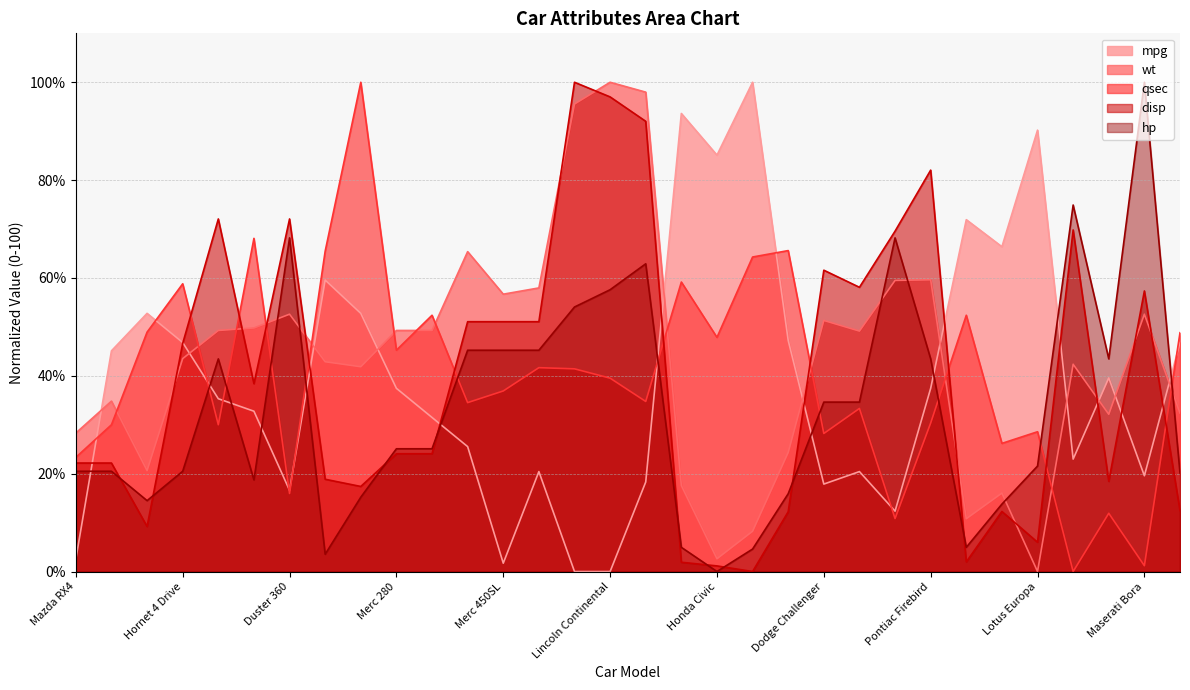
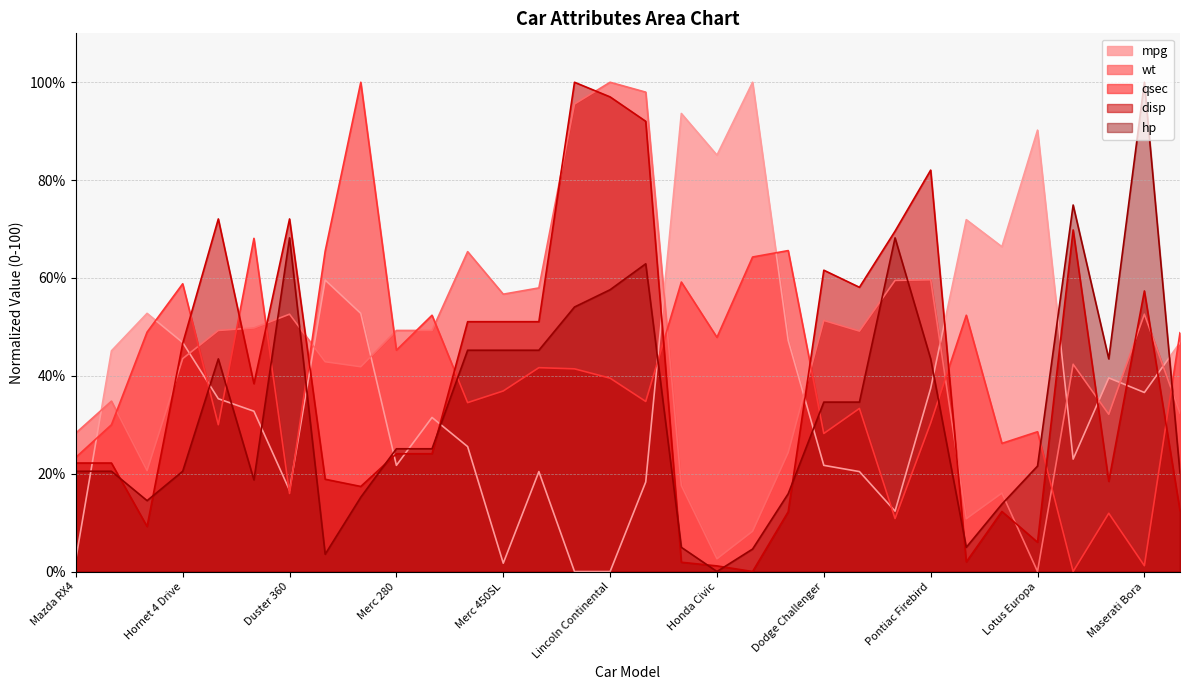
  {
    "mpg": {
      "Mazda RX4": "3%",
      "Duster 360": "17%",
-     "Merc 280": "37%",
+     "Merc 280": "22%",
      "Merc 450SL": "2%",
      "Lincoln Continental": "0%",
      "Honda Civic": "85%",
-     "Dodge Challenger": "18%",
+     "Dodge Challenger": "22%",
      "Pontiac Firebird": "37%",
      "Lotus Europa": "90%",
-     "Maserati Bora": "20%"
+     "Maserati Bora": "37%"
    }
  }
